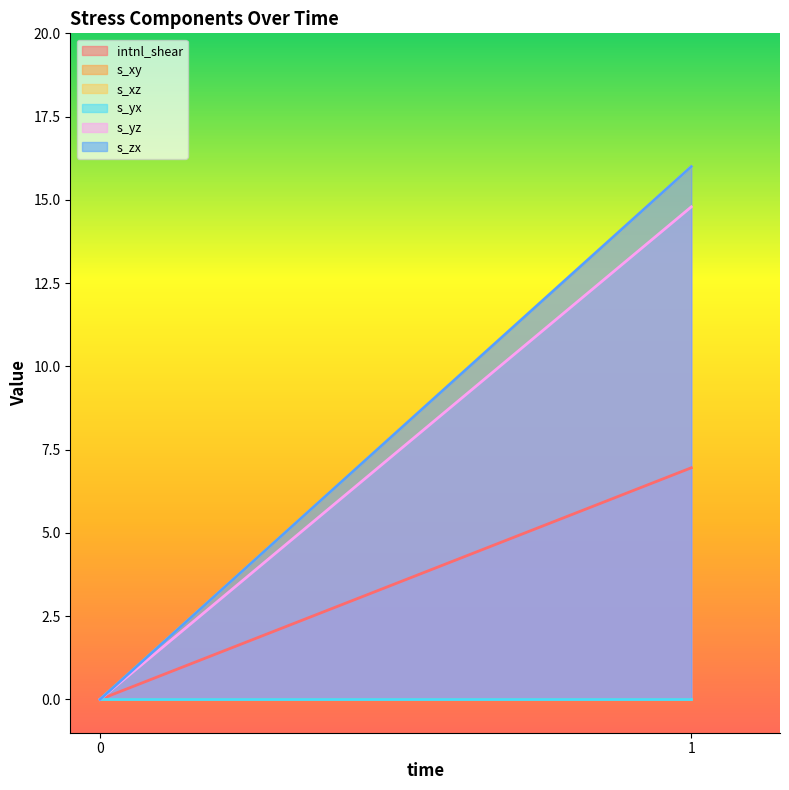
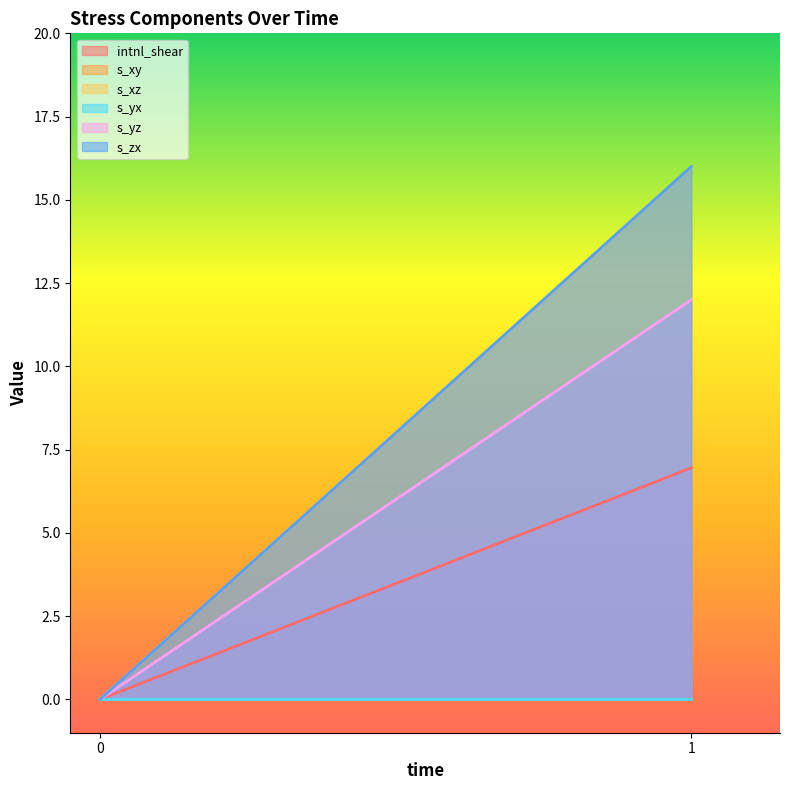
  {
    "intnl_shear": {
      "1": 7.0
    },
    "s_yz": {
-     "1": 14.8
+     "1": 12.0
    }
  }
